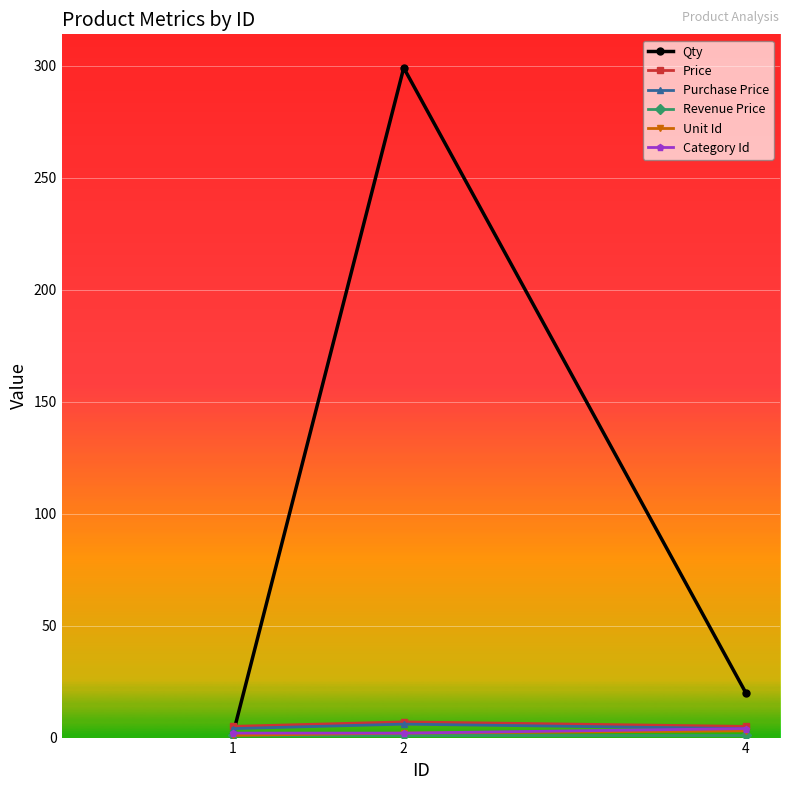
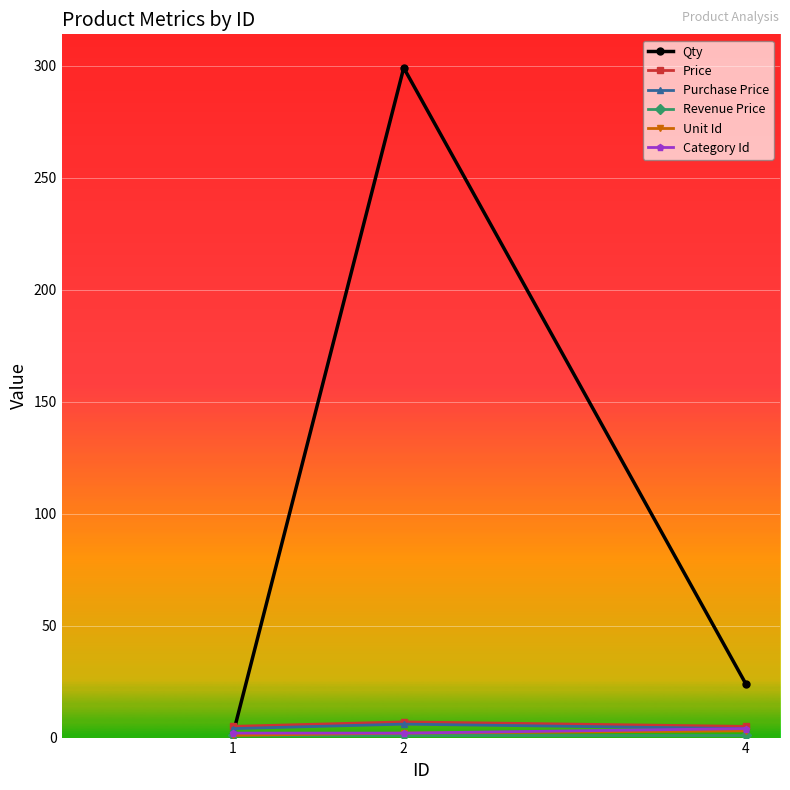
  {
    "Qty": {
      "2": 299,
-     "4": 20
+     "4": 24
    },
    "Revenue Price": {
      "4": 1
    }
  }
